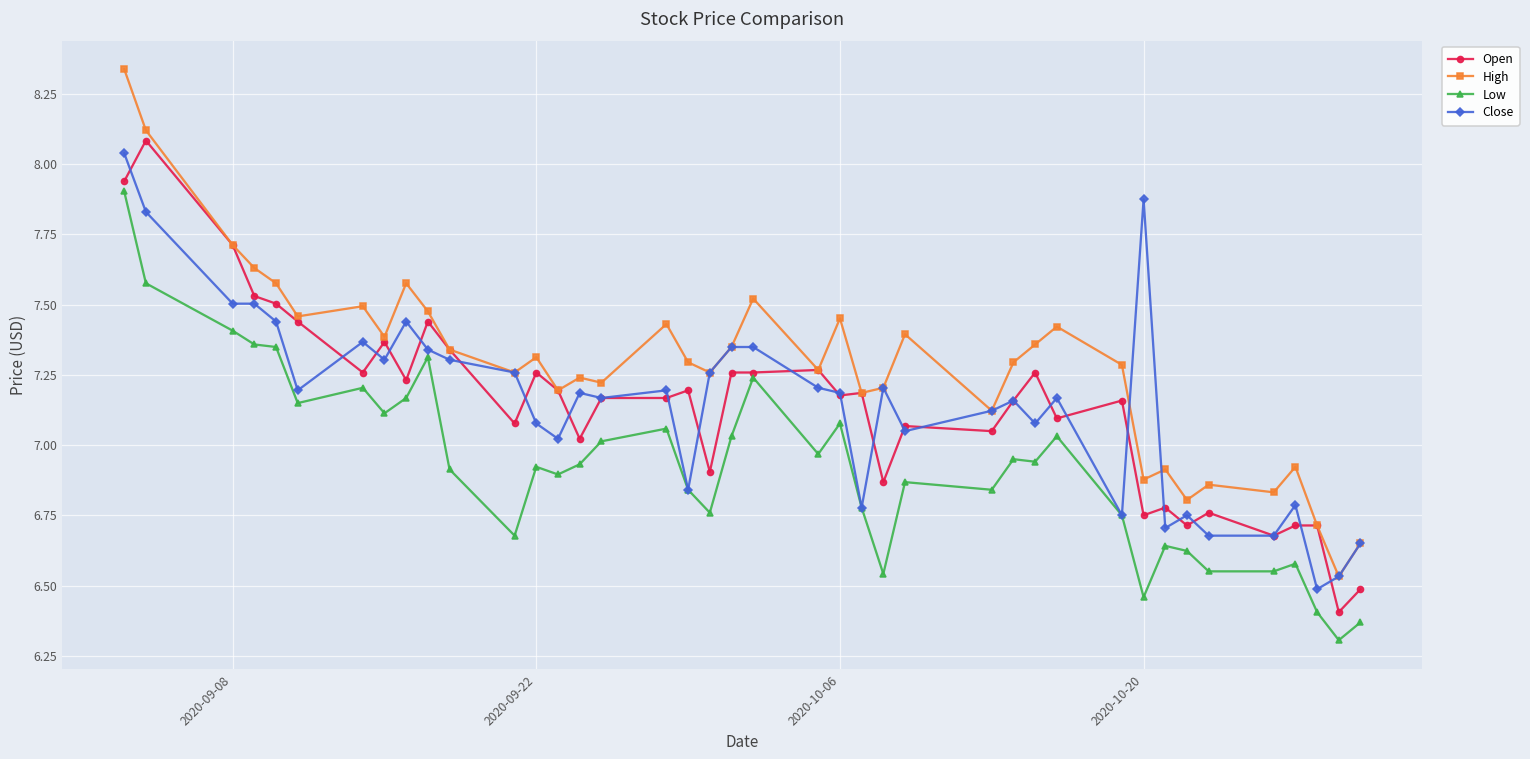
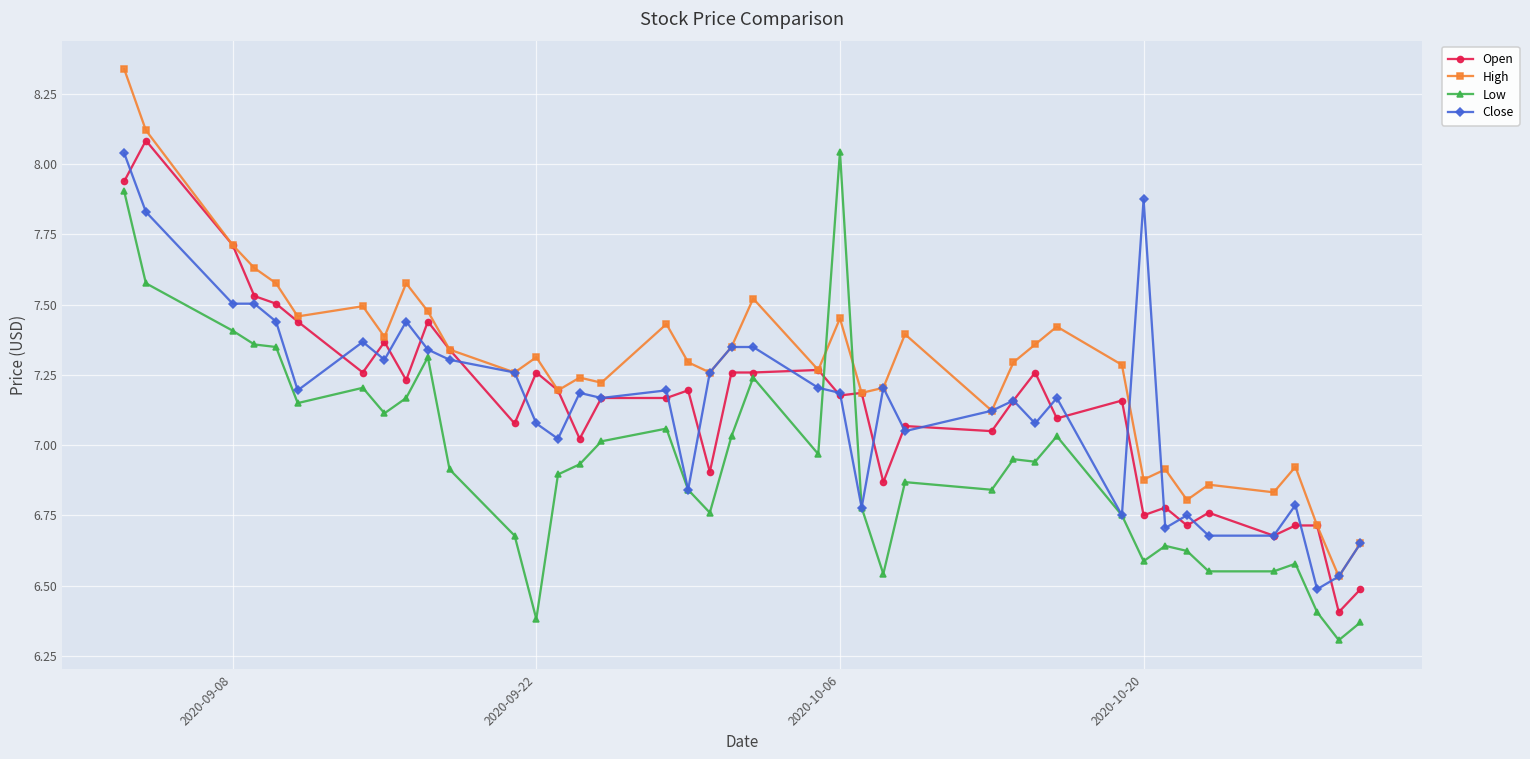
  {
    "Open": {
      "2020-09-22": 7.26,
      "2020-10-20": 6.75
    },
    "High": {
      "2020-09-22": 7.31,
      "2020-10-06": 7.45,
      "2020-10-20": 6.88
    },
    "Low": {
      "2020-09-08": 7.41,
-     "2020-09-22": 6.92,
-     "2020-10-06": 7.08,
-     "2020-10-20": 6.46
+     "2020-09-22": 6.38,
+     "2020-10-06": 8.04,
+     "2020-10-20": 6.59
    },
    "Close": {
      "2020-09-08": 7.50,
      "2020-09-22": 7.08,
      "2020-10-20": 7.87
    }
  }
